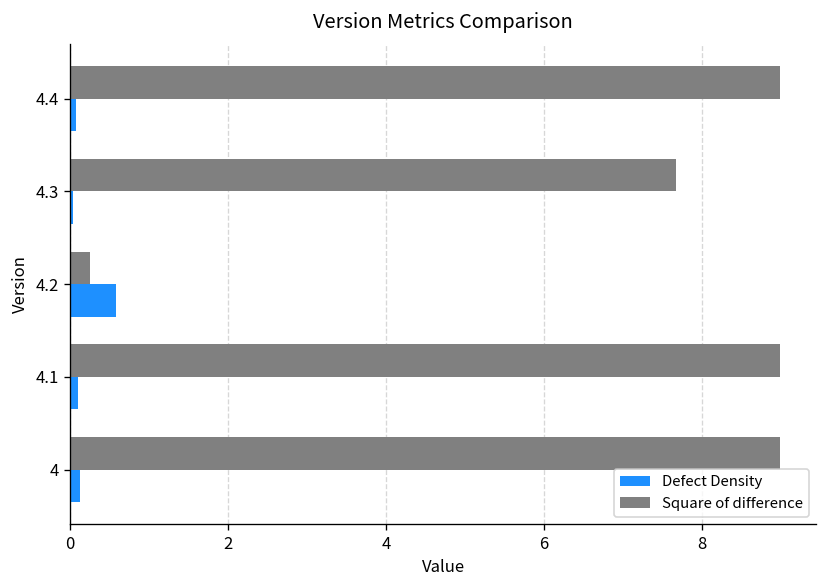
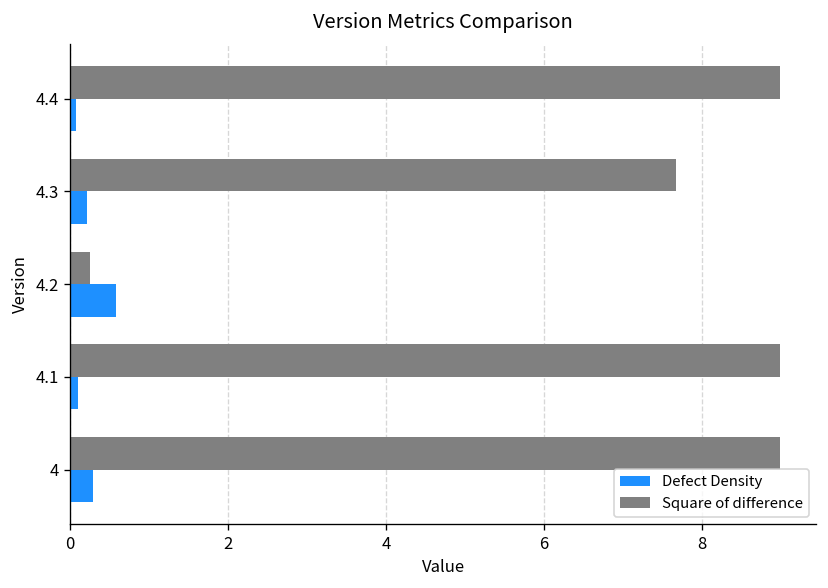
  {
    "Defect Density": {
      "4.4": 0.1,
-     "4.3": 0.0,
+     "4.3": 0.2,
      "4.2": 0.6,
      "4.1": 0.1,
-     "4": 0.1
+     "4": 0.3
    },
    "Square of difference": {
      "4.4": 9.0,
      "4.3": 7.7,
      "4.2": 0.3,
      "4.1": 9.0,
      "4": 9.0
    }
  }
